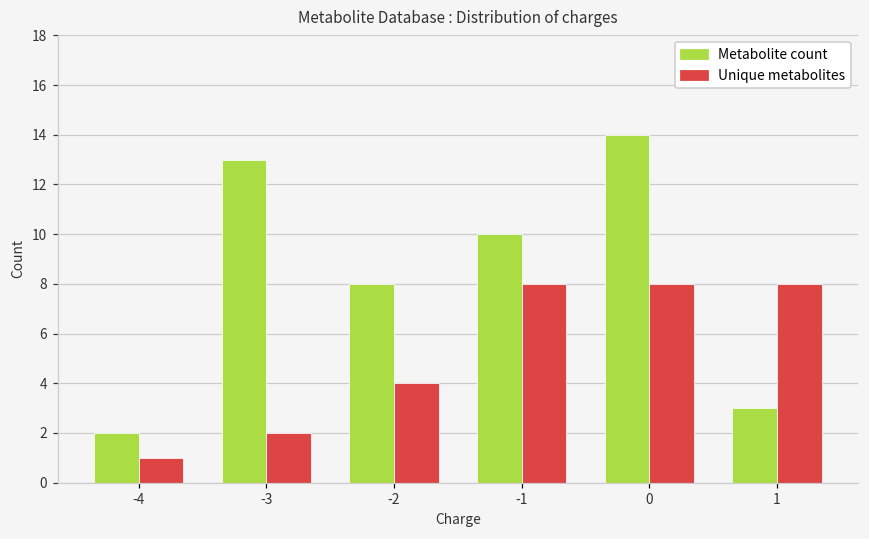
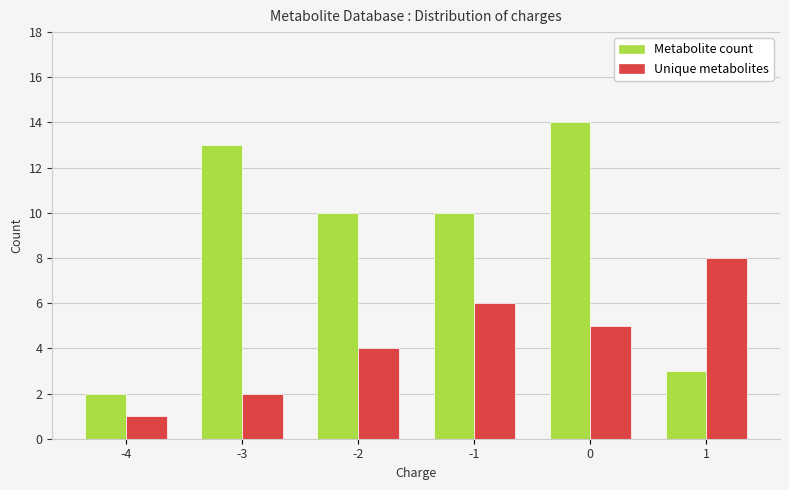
  {
    "Metabolite count": {
      "-4": 2,
      "-3": 13,
-     "-2": 8,
+     "-2": 10,
      "-1": 10,
      "0": 14,
      "1": 3
    },
    "Unique metabolites": {
      "-4": 1,
      "-3": 2,
      "-2": 4,
-     "-1": 8,
-     "0": 8,
+     "-1": 6,
+     "0": 5,
      "1": 8
    }
  }
